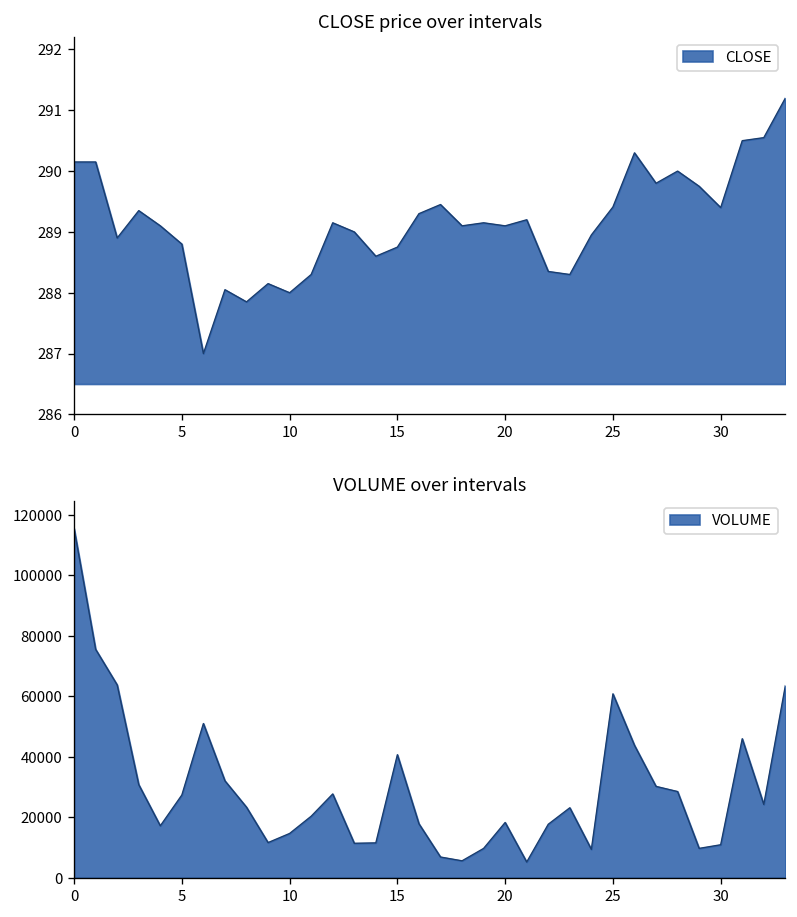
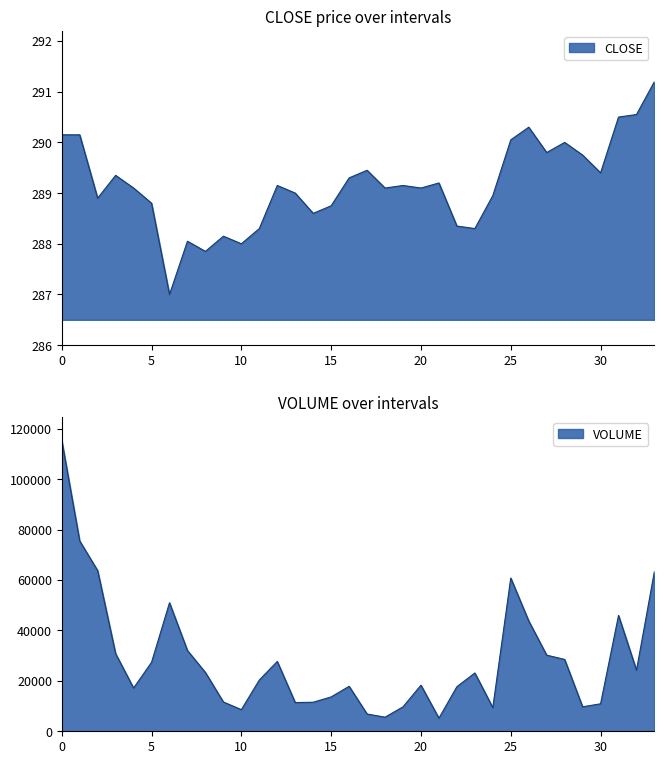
  {
    "CLOSE price over intervals": {
      "0": 290.2,
      "5": 288.8,
      "10": 288.0,
      "15": 288.8,
      "20": 289.1,
-     "25": 289.4,
+     "25": 290.1,
      "30": 289.4
    },
    "VOLUME over intervals": {
      "0": 115000,
      "5": 27000,
-     "10": 15000,
-     "15": 41000,
+     "10": 9000,
+     "15": 14000,
      "20": 18000,
      "25": 61000,
      "30": 11000
    }
  }
